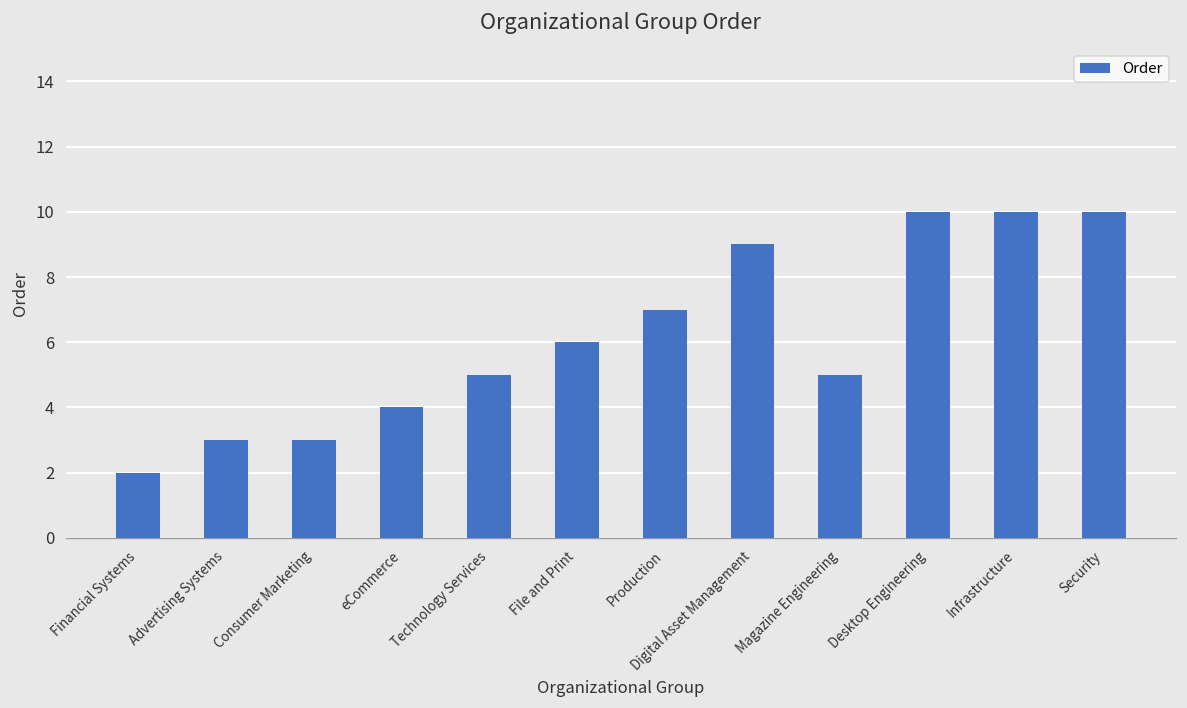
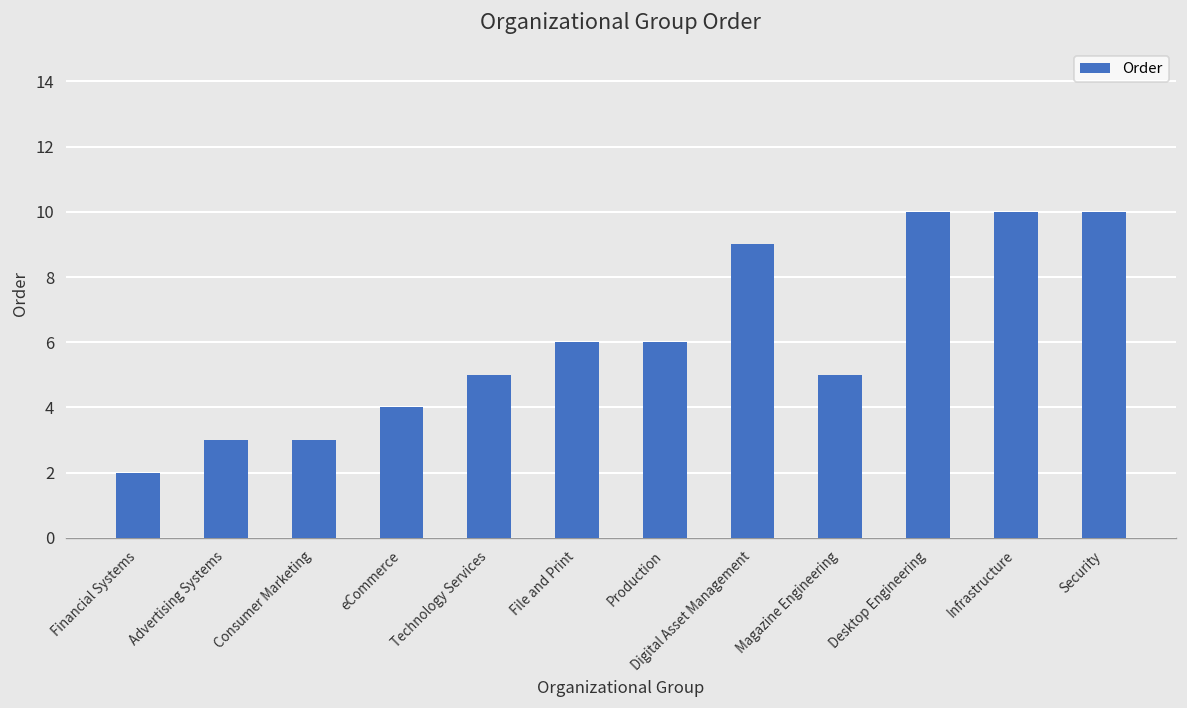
  {
    "Financial Systems": 2,
    "Advertising Systems": 3,
    "Consumer Marketing": 3,
    "eCommerce": 4,
    "Technology Services": 5,
    "File and Print": 6,
-   "Production": 7,
+   "Production": 6,
    "Digital Asset Management": 9,
    "Magazine Engineering": 5,
    "Desktop Engineering": 10,
    "Infrastructure": 10,
    "Security": 10
  }
